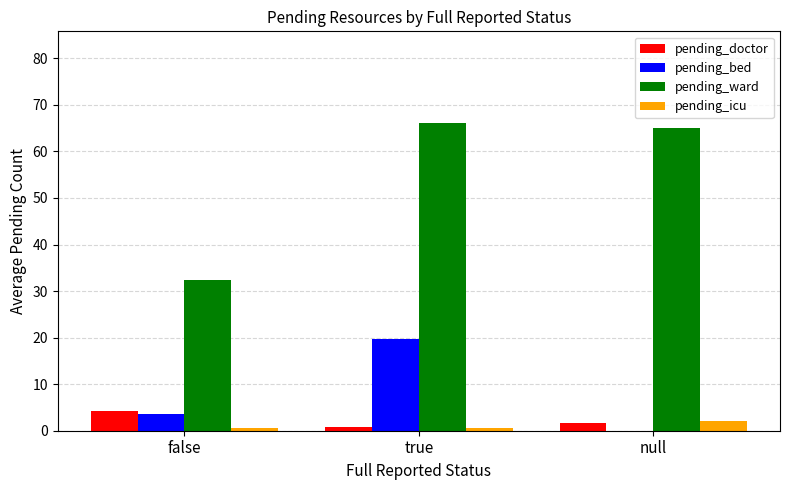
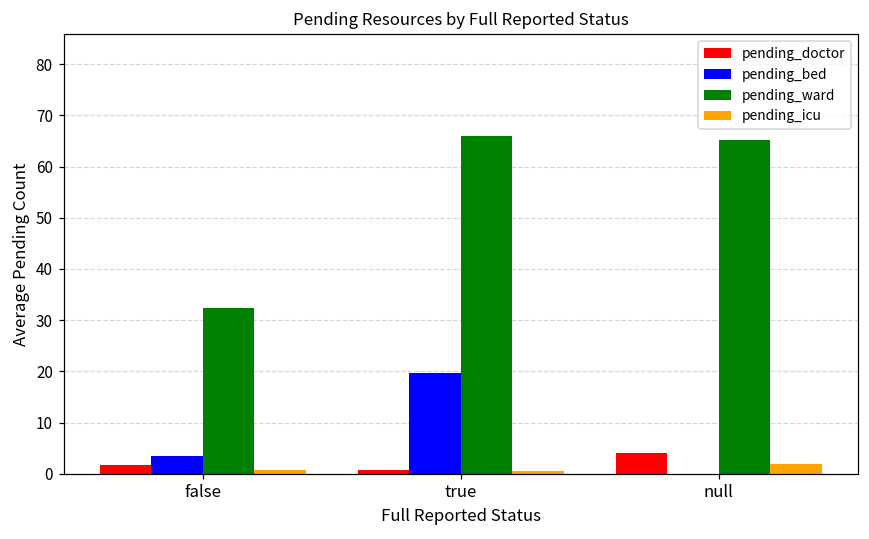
  {
    "pending_doctor": {
-     "false": 4,
+     "false": 2,
      "true": 1,
-     "null": 2
+     "null": 4
    },
    "pending_bed": {
      "false": 4,
      "true": 20,
      "null": 0
    },
    "pending_ward": {
      "false": 32,
      "true": 66,
      "null": 65
    },
    "pending_icu": {
      "false": 1,
      "null": 2
    }
  }
